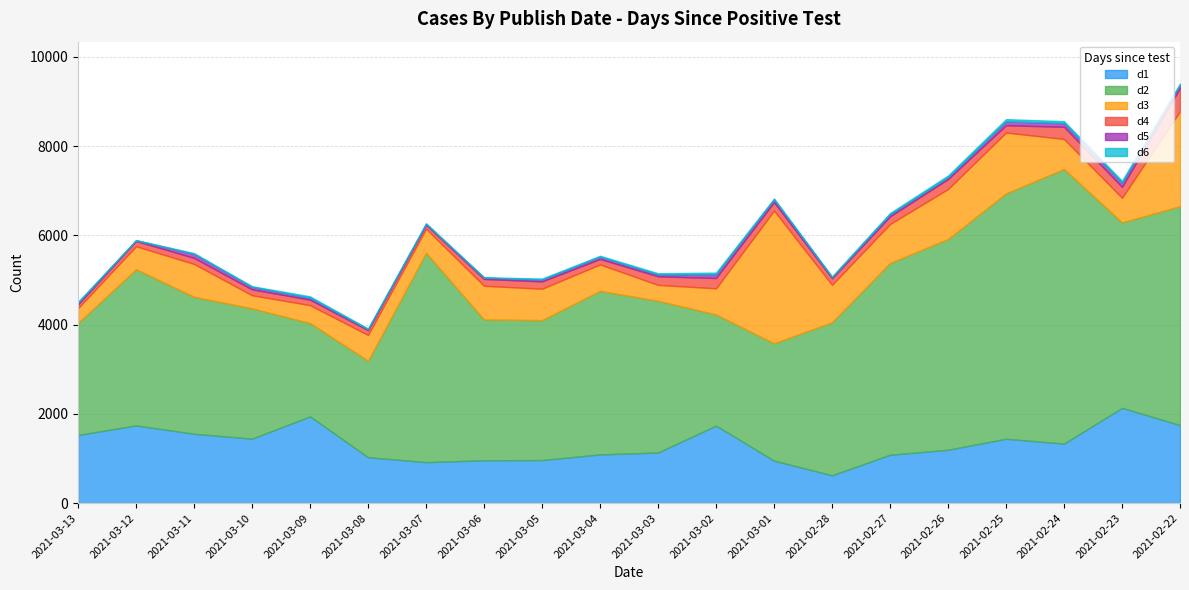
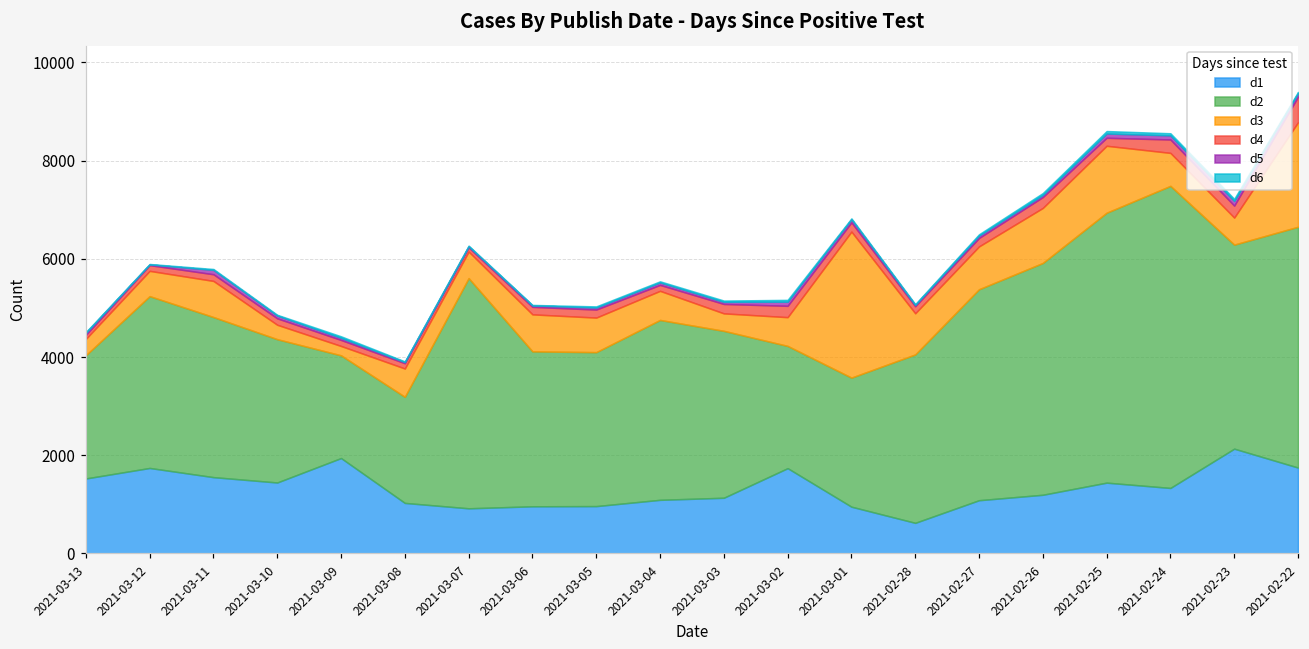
  {
    "d2": {
      "2021-03-13": 2500,
      "2021-03-12": 3500,
-     "2021-03-11": 3100,
+     "2021-03-11": 3300,
      "2021-03-10": 2900,
      "2021-03-09": 2100,
      "2021-03-08": 2200,
      "2021-03-07": 4700,
      "2021-03-06": 3200,
      "2021-03-05": 3100,
      "2021-03-04": 3700,
      "2021-03-03": 3400,
      "2021-03-02": 2500,
      "2021-03-01": 2600,
      "2021-02-28": 3400,
      "2021-02-27": 4300,
      "2021-02-26": 4700,
      "2021-02-25": 5500,
      "2021-02-24": 6200,
      "2021-02-23": 4200,
      "2021-02-22": 4900
    },
    "d3": {
      "2021-03-13": 300,
      "2021-03-12": 500,
      "2021-03-11": 700,
      "2021-03-10": 300,
-     "2021-03-09": 400,
+     "2021-03-09": 200,
      "2021-03-08": 600,
      "2021-03-07": 500,
      "2021-03-06": 800,
      "2021-03-05": 700,
      "2021-03-04": 600,
      "2021-03-03": 400,
      "2021-03-02": 600,
      "2021-03-01": 3000,
      "2021-02-28": 800,
      "2021-02-27": 900,
      "2021-02-26": 1100,
      "2021-02-25": 1400,
      "2021-02-24": 700,
      "2021-02-23": 600,
      "2021-02-22": 2100
    },
    "d4": {
      "2021-03-11": 100,
      "2021-03-02": 200,
      "2021-03-01": 200,
      "2021-02-25": 200,
      "2021-02-24": 300,
      "2021-02-23": 200,
      "2021-02-22": 500
    }
  }
